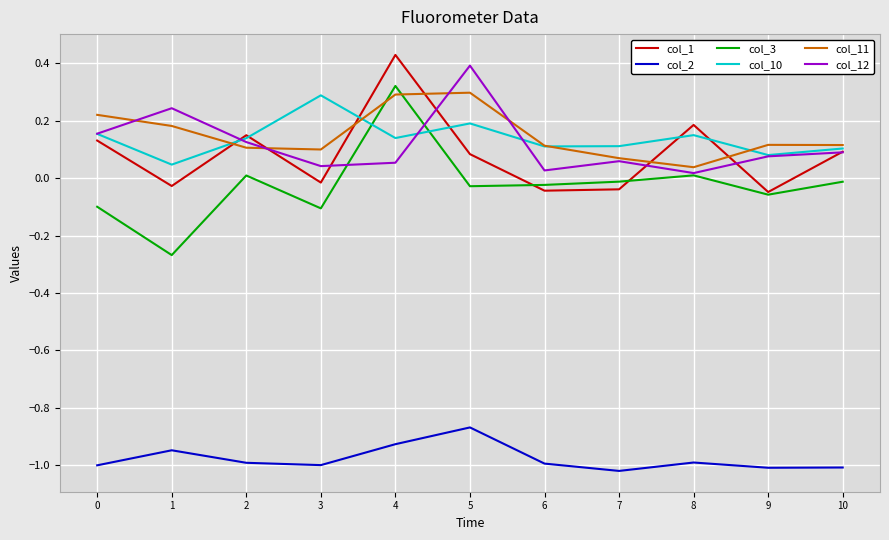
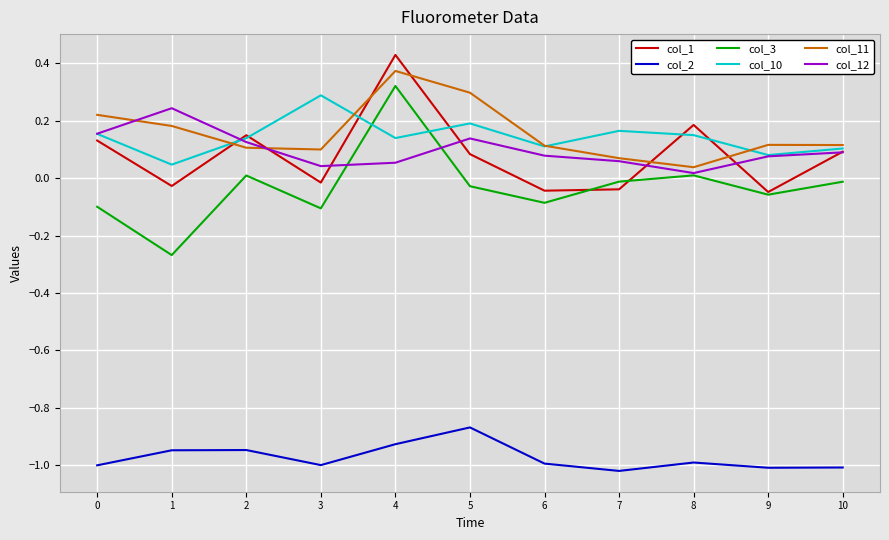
  {
    "col_1": {
      "0": 0.13,
      "1": -0.03,
      "2": 0.15,
      "3": -0.02,
      "4": 0.43,
      "5": 0.08,
      "6": -0.04,
      "7": -0.04,
      "8": 0.19,
      "9": -0.05
    },
    "col_2": {
      "0": -1.00,
      "1": -0.95,
-     "2": -0.99,
+     "2": -0.95,
      "3": -1.00,
      "4": -0.93,
      "5": -0.87,
      "6": -0.99,
      "7": -1.02,
      "8": -0.99,
      "9": -1.01,
      "10": -1.01
    },
    "col_3": {
      "0": -0.10,
      "1": -0.27,
      "2": 0.01,
      "3": -0.11,
      "4": 0.32,
      "5": -0.03,
-     "6": -0.02,
+     "6": -0.09,
      "7": -0.01,
      "9": -0.06,
      "10": -0.01
    },
    "col_10": {
      "1": 0.05,
      "2": 0.14,
      "3": 0.29,
      "4": 0.14,
      "5": 0.19,
-     "7": 0.11,
+     "7": 0.16,
      "8": 0.15,
      "10": 0.10
    },
    "col_11": {
      "0": 0.22,
      "1": 0.18,
      "2": 0.11,
      "3": 0.10,
-     "4": 0.29,
+     "4": 0.37,
      "5": 0.30,
      "7": 0.07,
      "8": 0.04,
      "9": 0.12,
      "10": 0.12
    },
    "col_12": {
      "1": 0.24,
      "2": 0.13,
      "3": 0.04,
      "4": 0.05,
-     "5": 0.39,
-     "6": 0.03,
+     "5": 0.14,
+     "6": 0.08,
      "7": 0.06
    }
  }
